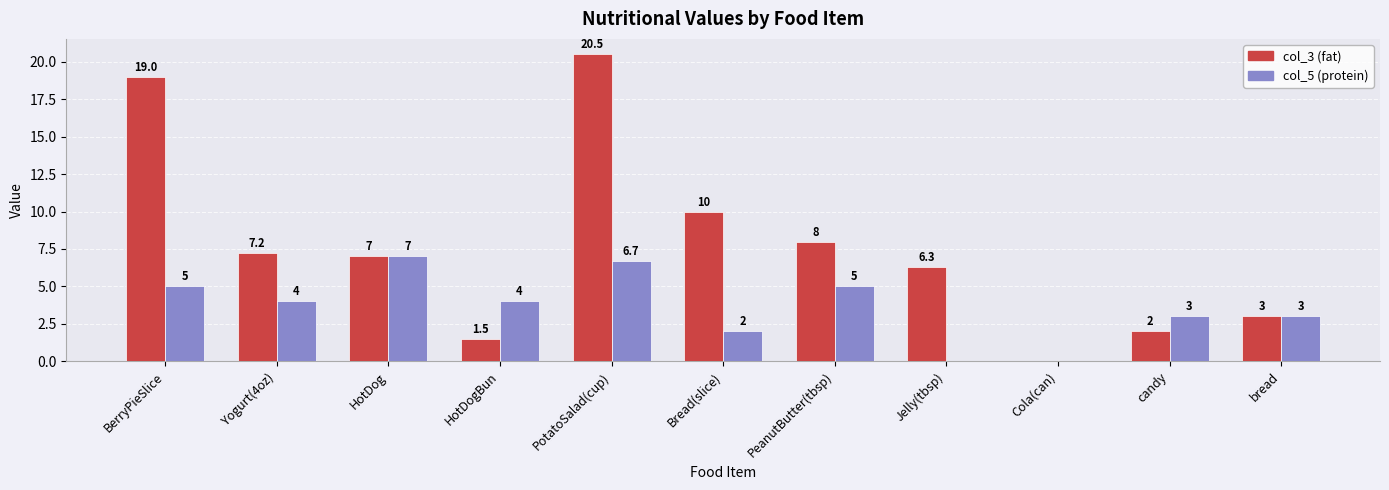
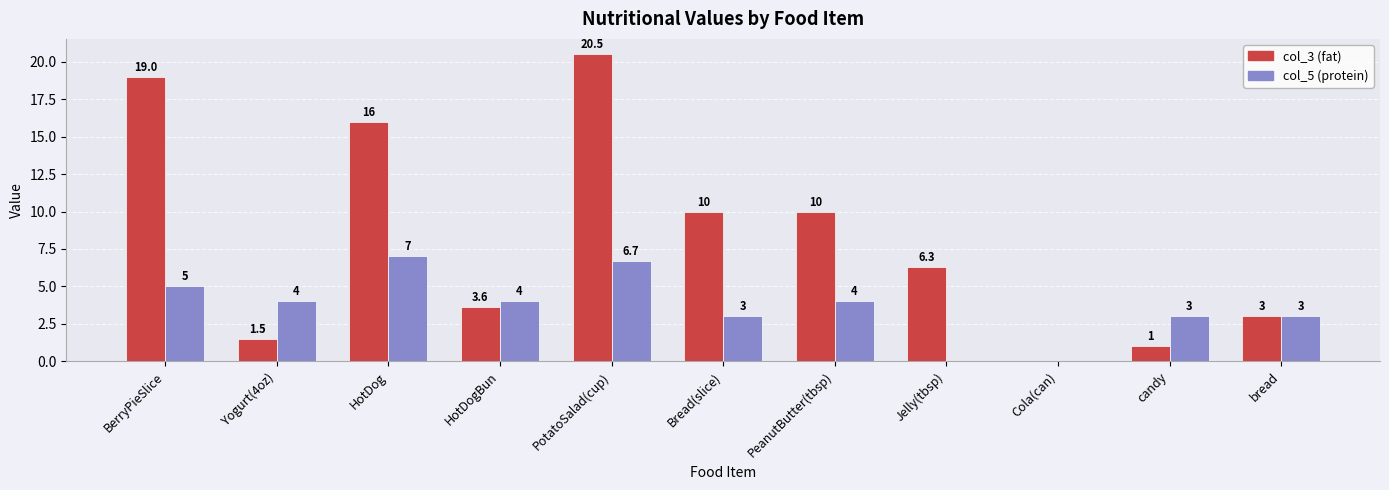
  {
    "col_3 (fat)": {
      "BerryPieSlice": 19.0,
-     "Yogurt(4oz)": 7.2,
-     "HotDog": 7,
-     "HotDogBun": 1.5,
+     "Yogurt(4oz)": 1.5,
+     "HotDog": 16,
+     "HotDogBun": 3.6,
      "PotatoSalad(cup)": 20.5,
      "Bread(slice)": 10,
-     "PeanutButter(tbsp)": 8,
+     "PeanutButter(tbsp)": 10,
      "Jelly(tbsp)": 6.3,
-     "candy": 2,
+     "candy": 1,
      "bread": 3
    },
    "col_5 (protein)": {
      "BerryPieSlice": 5,
      "Yogurt(4oz)": 4,
      "HotDog": 7,
      "HotDogBun": 4,
      "PotatoSalad(cup)": 6.7,
-     "Bread(slice)": 2,
-     "PeanutButter(tbsp)": 5,
+     "Bread(slice)": 3,
+     "PeanutButter(tbsp)": 4,
      "candy": 3,
      "bread": 3
    }
  }
